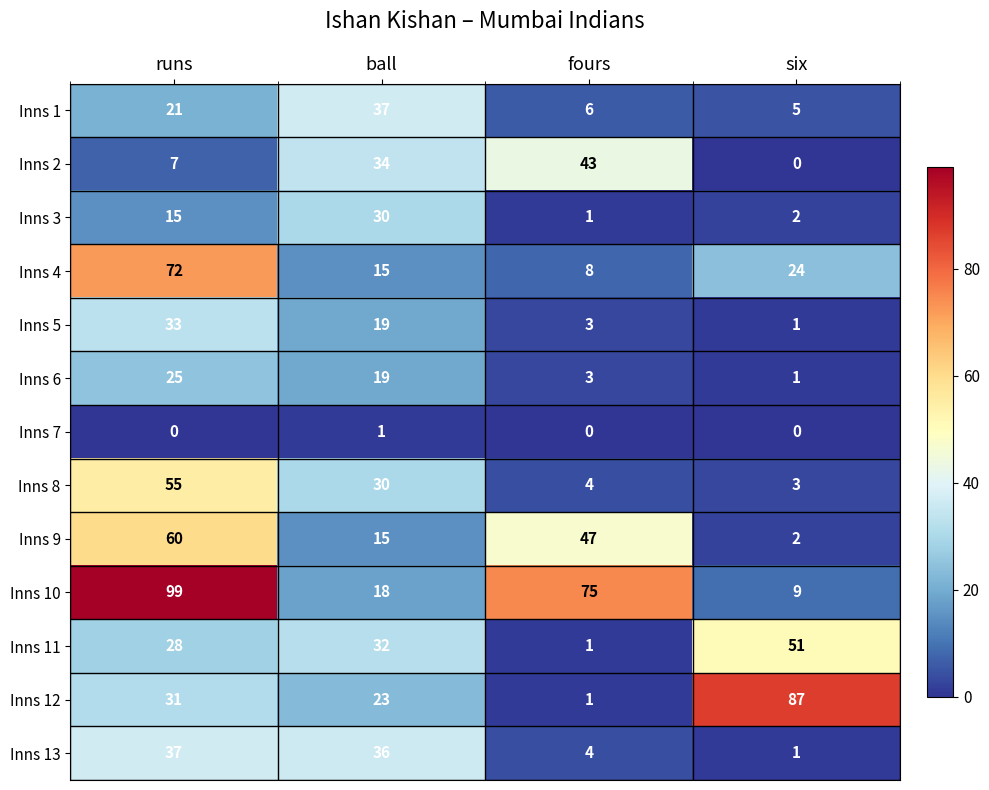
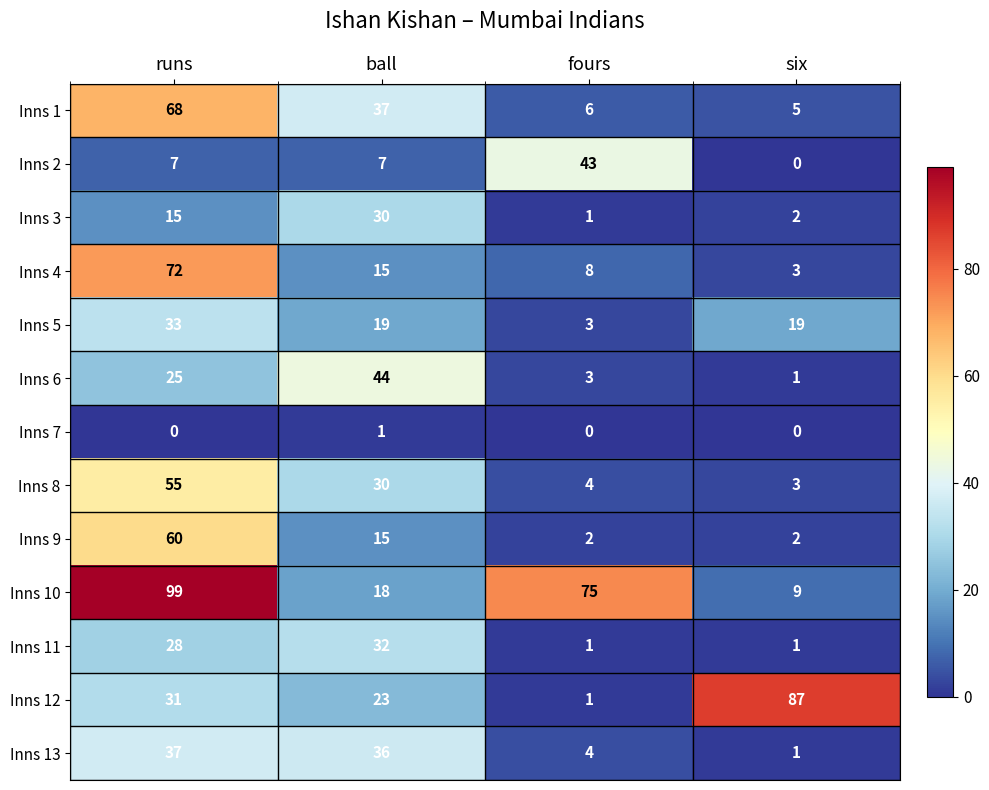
  {
    "Inns 1": {
-     "runs": 21,
+     "runs": 68,
      "fours": 6,
      "six": 5
    },
    "Inns 2": {
      "runs": 7,
-     "ball": 34,
+     "ball": 7,
      "fours": 43,
      "six": 0
    },
    "Inns 3": {
      "runs": 15,
      "ball": 30,
      "fours": 1,
      "six": 2
    },
    "Inns 4": {
      "runs": 72,
      "ball": 15,
      "fours": 8,
-     "six": 24
+     "six": 3
    },
    "Inns 5": {
      "runs": 33,
      "ball": 19,
      "fours": 3,
-     "six": 1
+     "six": 19
    },
    "Inns 6": {
      "runs": 25,
-     "ball": 19,
+     "ball": 44,
      "fours": 3,
      "six": 1
    },
    "Inns 7": {
      "runs": 0,
      "ball": 1,
      "fours": 0,
      "six": 0
    },
    "Inns 8": {
      "runs": 55,
      "ball": 30,
      "fours": 4,
      "six": 3
    },
    "Inns 9": {
      "runs": 60,
      "ball": 15,
-     "fours": 47,
+     "fours": 2,
      "six": 2
    },
    "Inns 10": {
      "runs": 99,
      "ball": 18,
      "fours": 75,
      "six": 9
    },
    "Inns 11": {
      "runs": 28,
      "ball": 32,
      "fours": 1,
-     "six": 51
+     "six": 1
    },
    "Inns 12": {
      "runs": 31,
      "ball": 23,
      "fours": 1,
      "six": 87
    },
    "Inns 13": {
      "ball": 36,
      "fours": 4,
      "six": 1
    }
  }
